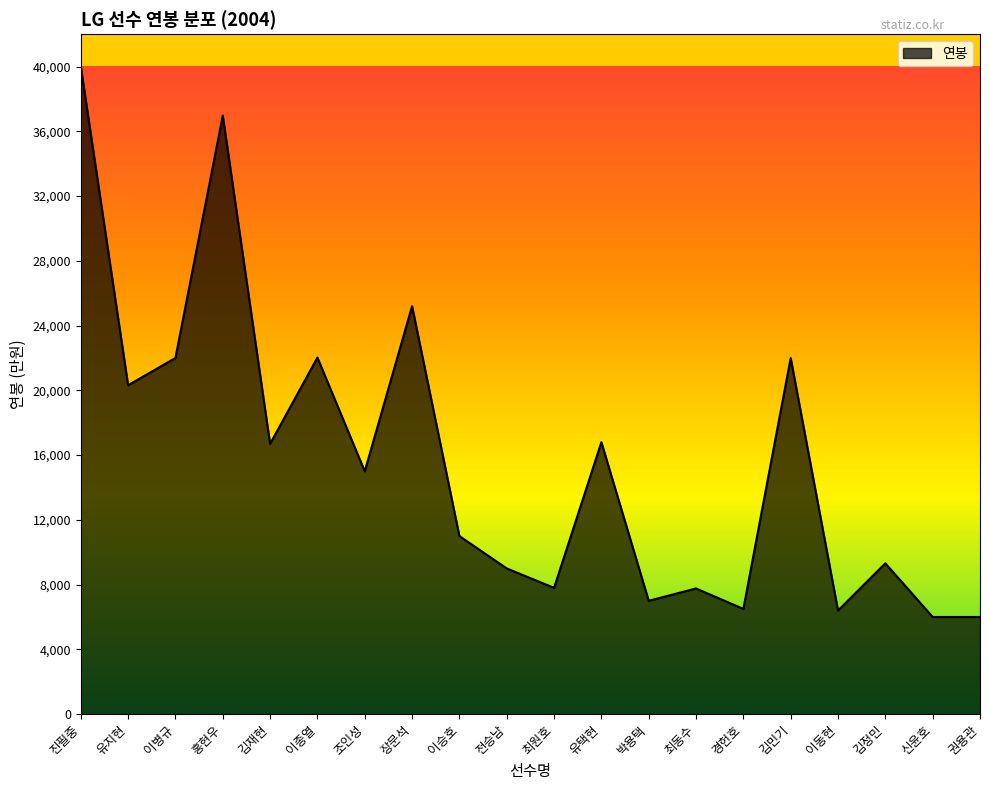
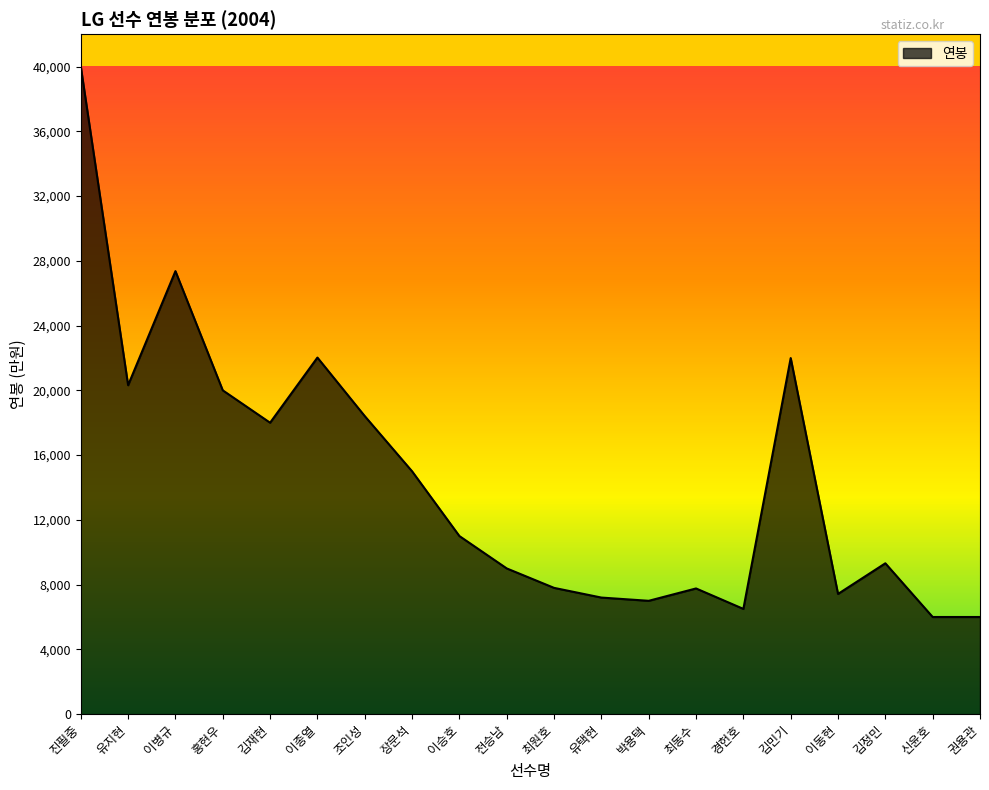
  {
    "진필중": "40,000",
    "유지현": "20,300",
-   "이병규": "22,000",
-   "홍현우": "37,000",
-   "김재현": "16,700",
+   "이병규": "27,400",
+   "홍현우": "20,000",
+   "김재현": "18,000",
    "이종열": "22,000",
-   "조인성": "15,000",
-   "장문석": "25,200",
+   "조인성": "18,400",
+   "장문석": "15,000",
    "이승호": "11,000",
    "전승남": "9,000",
    "최원호": "7,800",
-   "유택현": "16,800",
+   "유택현": "7,200",
    "박용택": "7,000",
    "최동수": "7,800",
    "경헌호": "6,500",
    "김민기": "22,000",
-   "이동현": "6,400",
+   "이동현": "7,400",
    "김정민": "9,300",
    "신윤호": "6,000",
    "권용관": "6,000"
  }
